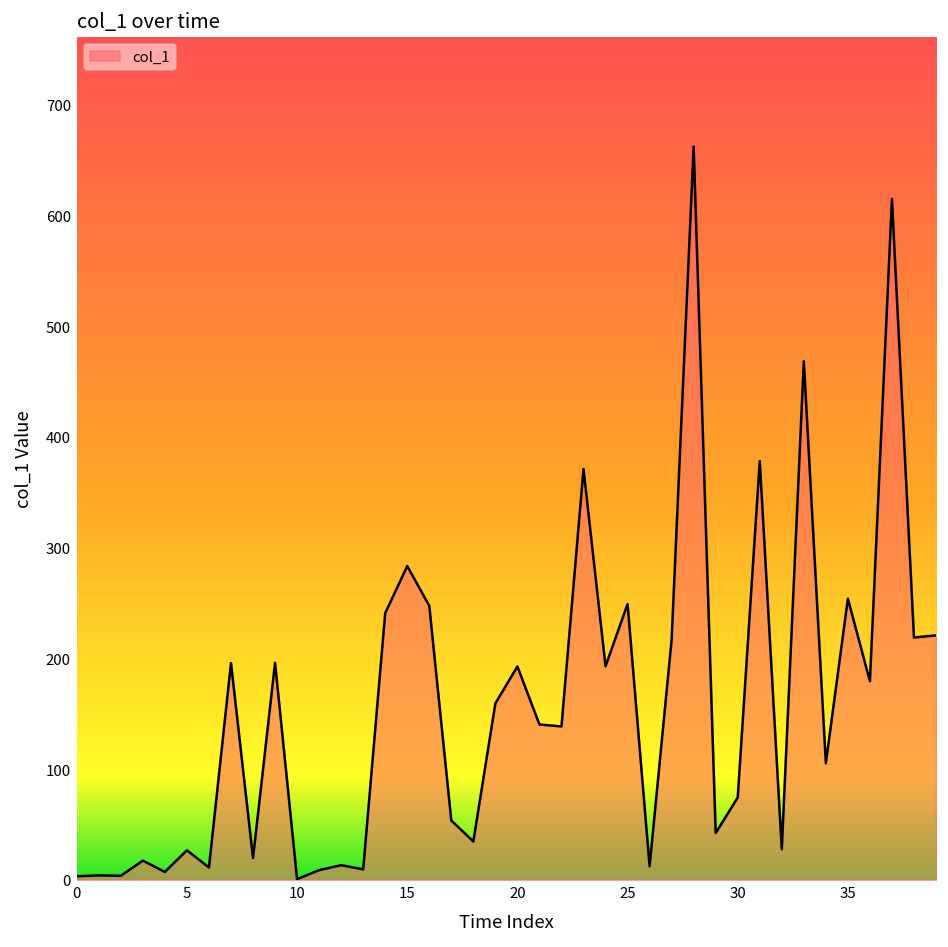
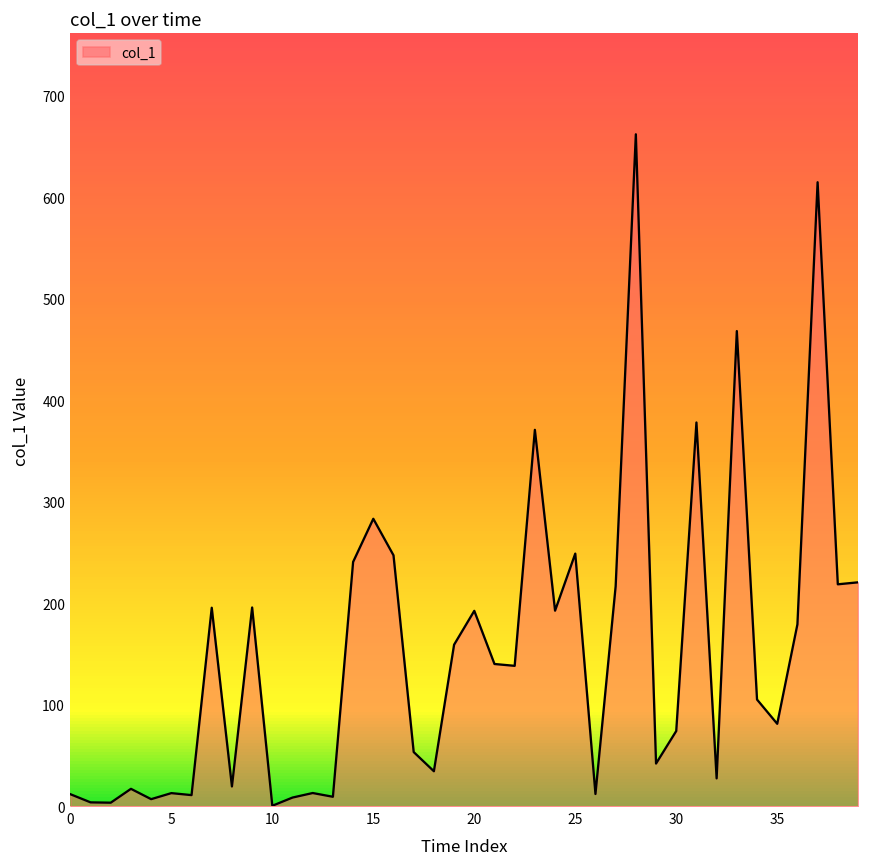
  {
-   "0": 0,
-   "5": 30,
+   "0": 10,
+   "5": 10,
    "10": 0,
    "15": 280,
    "20": 190,
    "25": 250,
    "30": 70,
-   "35": 250
+   "35": 80
  }
